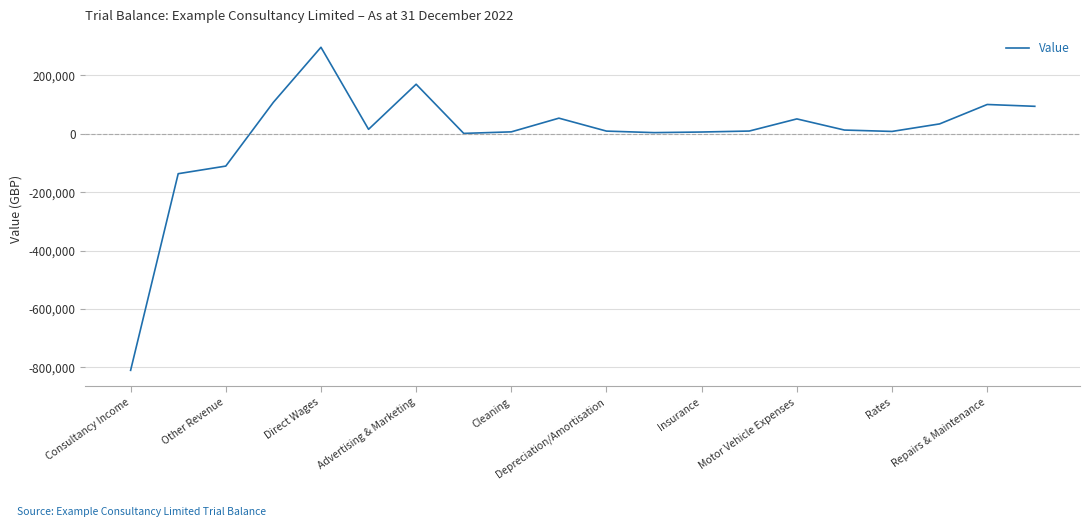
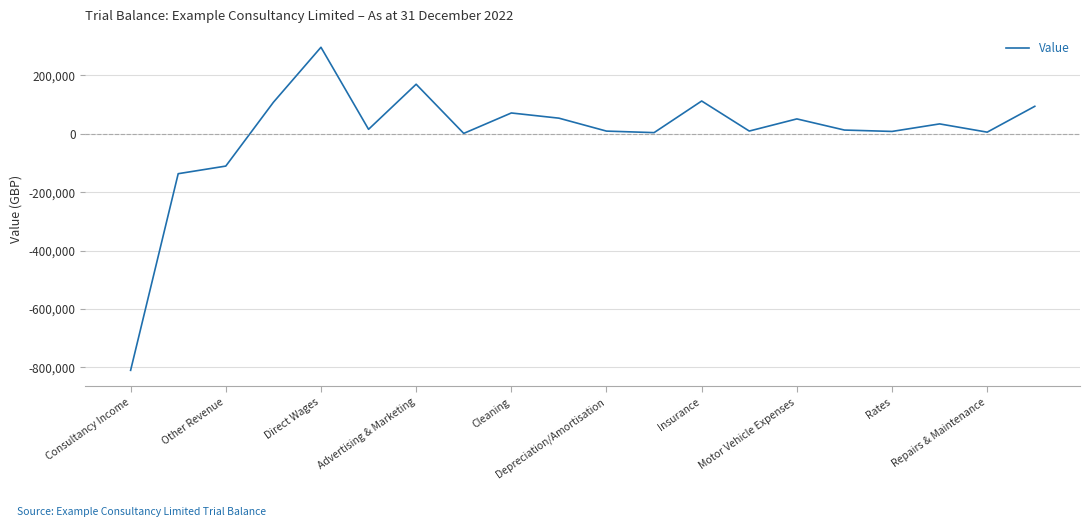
  {
    "Consultancy Income": "-810,000",
    "Other Revenue": "-110,000",
    "Direct Wages": "300,000",
    "Advertising & Marketing": "170,000",
-   "Cleaning": "10,000",
+   "Cleaning": "70,000",
    "Depreciation/Amortisation": "10,000",
-   "Insurance": "10,000",
+   "Insurance": "110,000",
    "Motor Vehicle Expenses": "50,000",
    "Rates": "10,000",
-   "Repairs & Maintenance": "100,000"
+   "Repairs & Maintenance": "10,000"
  }
